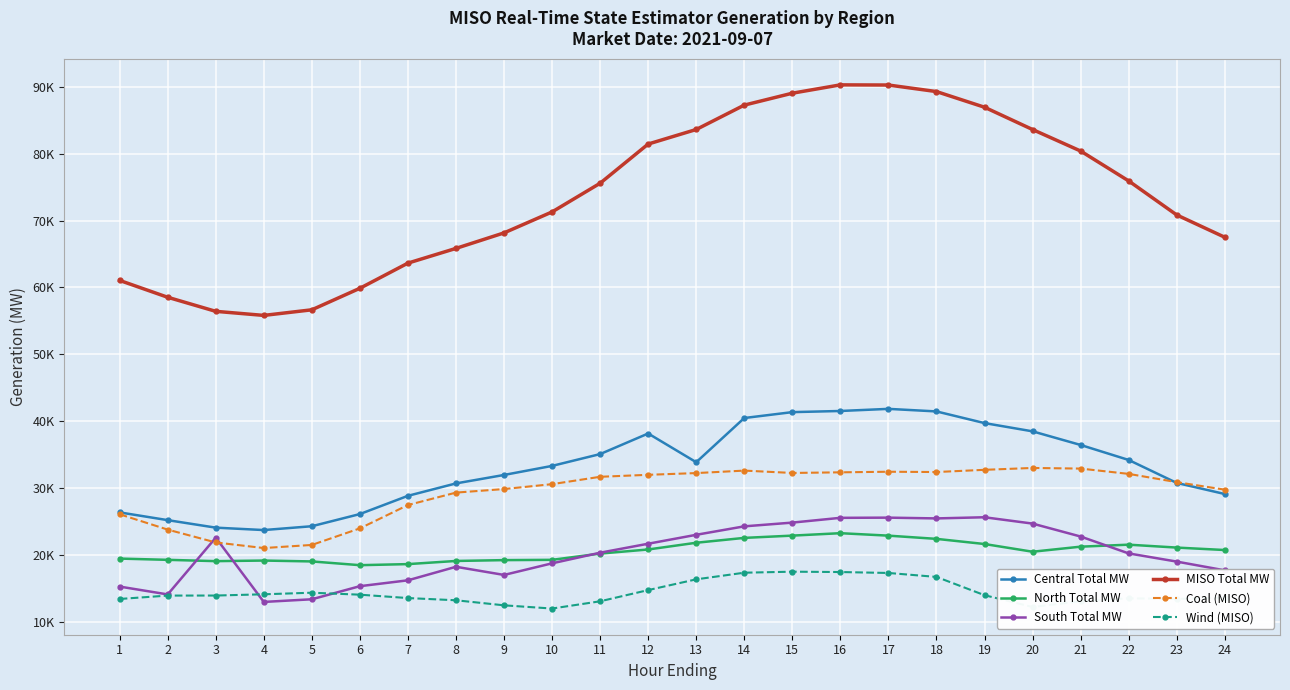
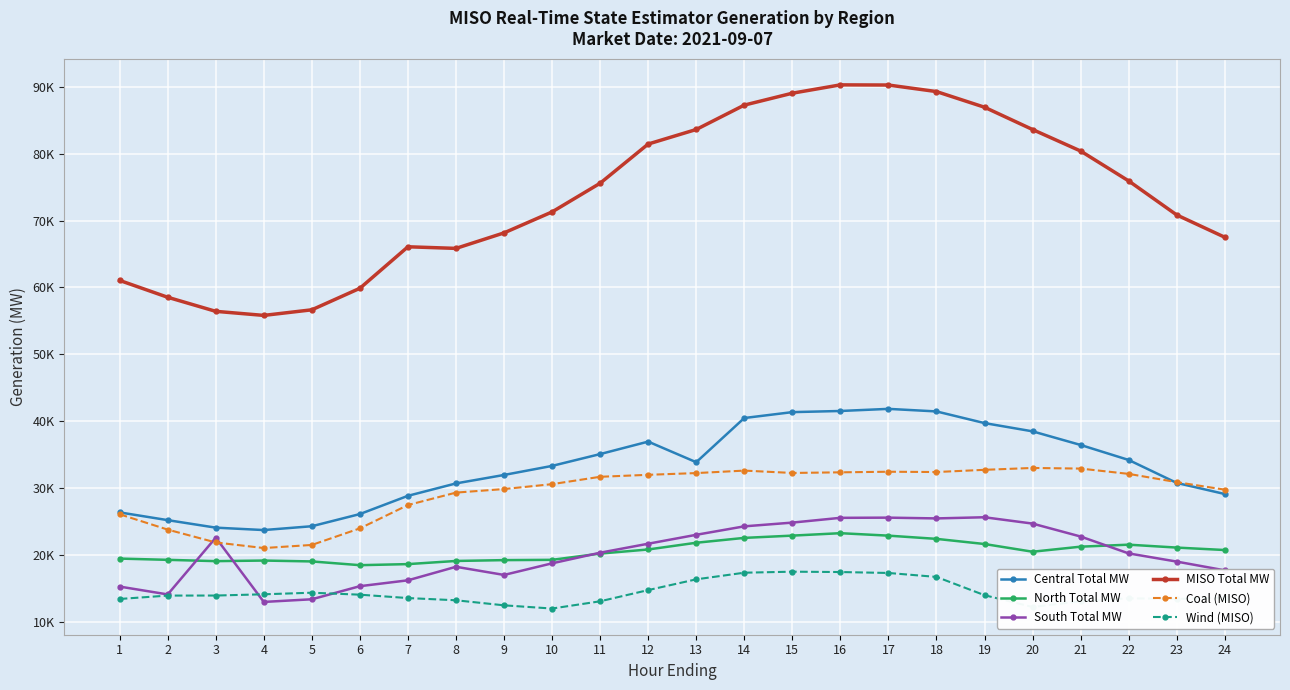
  {
    "Central Total MW": {
      "2": 25000,
      "3": 24000,
      "4": 24000,
      "5": 24000,
      "6": 26000,
      "7": 29000,
      "8": 31000,
      "9": 32000,
      "10": 33000,
      "11": 35000,
-     "12": 38000,
+     "12": 37000,
      "13": 34000,
      "14": 40000,
      "15": 41000,
      "16": 42000,
      "17": 42000,
      "18": 41000,
      "19": 40000,
      "20": 38000,
      "21": 36000,
      "22": 34000,
      "24": 29000
    },
    "South Total MW": {
      "1": 15000,
      "3": 23000,
      "4": 13000,
      "5": 13000,
      "6": 15000,
      "7": 16000,
      "8": 18000,
      "9": 17000,
      "10": 19000,
      "12": 22000,
      "13": 23000,
      "14": 24000,
      "15": 25000,
      "16": 26000,
      "17": 26000,
      "18": 25000,
      "19": 26000,
      "20": 25000,
      "21": 23000,
      "22": 20000,
      "23": 19000
    },
    "MISO Total MW": {
      "1": 61000,
      "2": 59000,
      "3": 56000,
      "4": 56000,
      "5": 57000,
      "6": 60000,
-     "7": 64000,
+     "7": 66000,
      "8": 66000,
      "9": 68000,
      "10": 71000,
      "11": 76000,
      "12": 81000,
      "13": 84000,
      "14": 87000,
      "15": 89000,
      "16": 90000,
      "17": 90000,
      "18": 89000,
      "19": 87000,
      "20": 84000,
      "21": 80000,
      "22": 76000,
      "23": 71000,
      "24": 68000
    },
    "Coal (MISO)": {
      "2": 24000,
      "3": 22000,
      "4": 21000,
      "5": 21000,
      "6": 24000,
      "7": 27000,
      "8": 29000,
      "9": 30000,
      "10": 31000,
      "11": 32000,
      "12": 32000,
      "13": 32000,
      "14": 33000,
      "15": 32000,
      "16": 32000,
      "17": 32000,
      "18": 32000,
      "19": 33000,
      "20": 33000,
      "21": 33000,
      "22": 32000,
      "24": 30000
    }
  }
